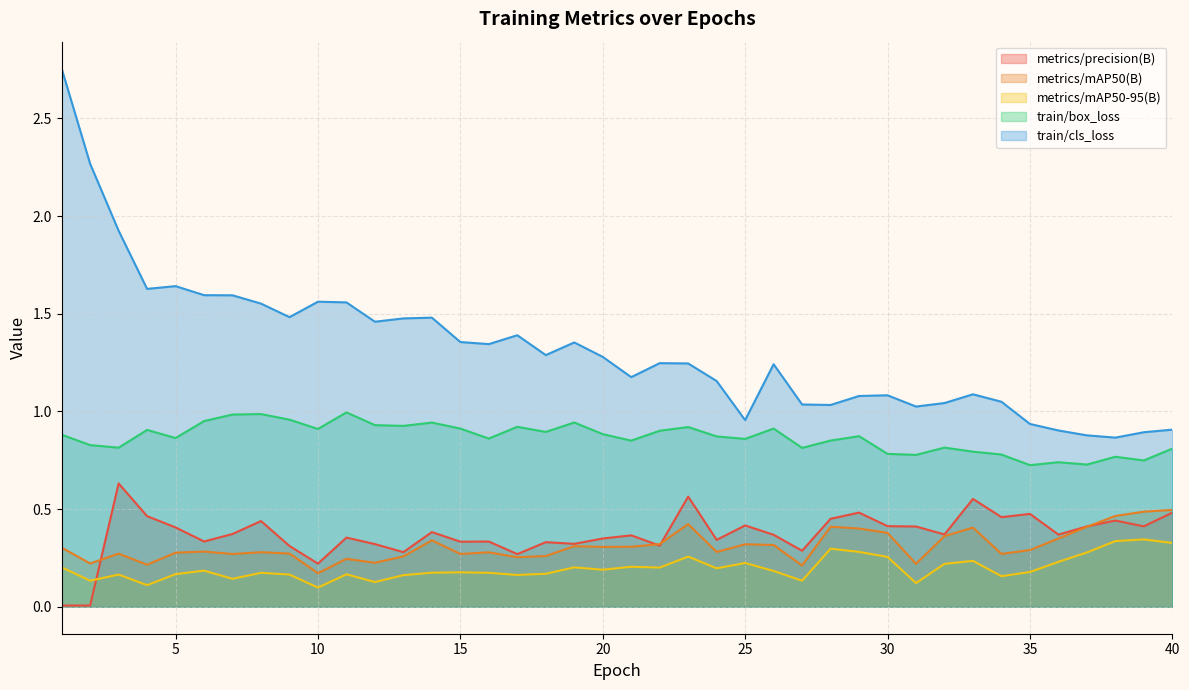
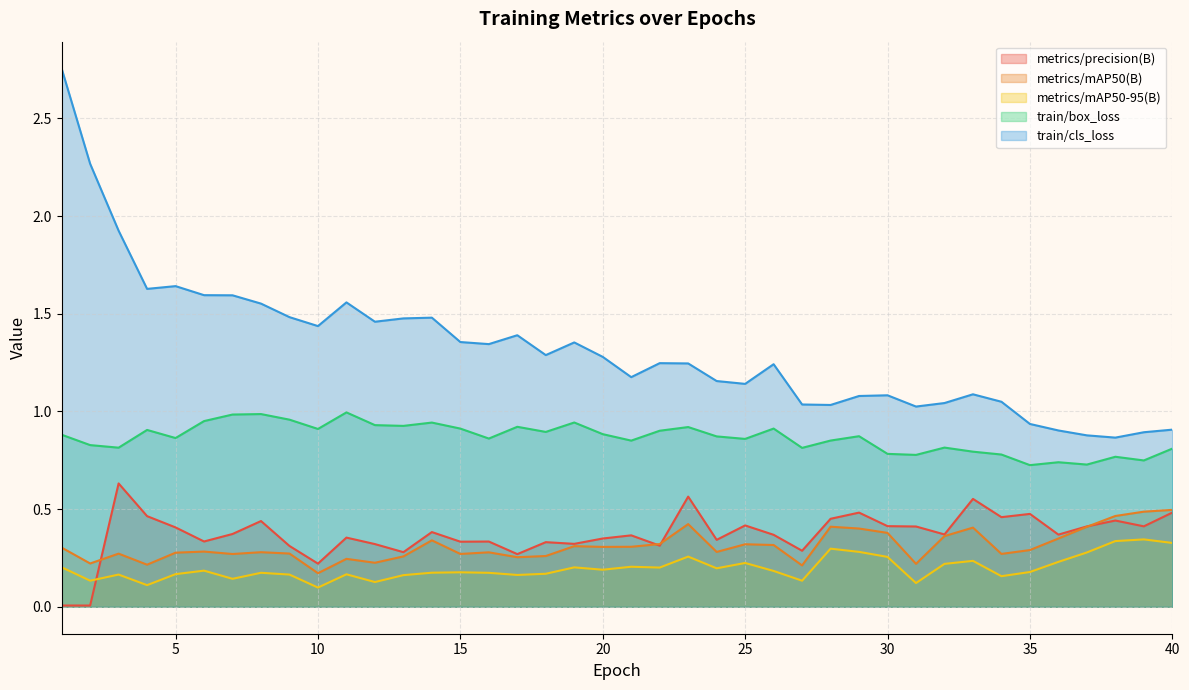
  {
    "train/box_loss": {
      "5": 0.86,
      "10": 0.91,
      "15": 0.91,
      "20": 0.88,
      "25": 0.86,
      "30": 0.78,
      "35": 0.73,
      "40": 0.81
    },
    "train/cls_loss": {
      "5": 1.64,
-     "10": 1.56,
+     "10": 1.44,
      "15": 1.36,
      "20": 1.28,
-     "25": 0.96,
+     "25": 1.14,
      "30": 1.08,
      "35": 0.94,
      "40": 0.91
    }
  }
